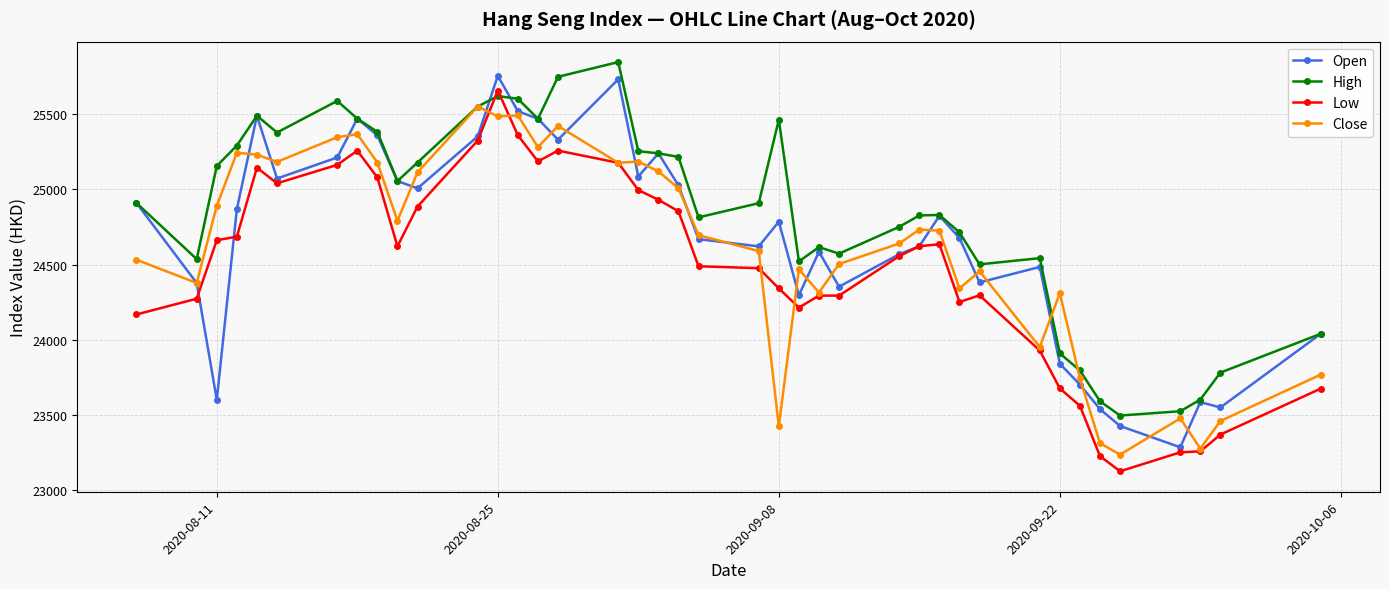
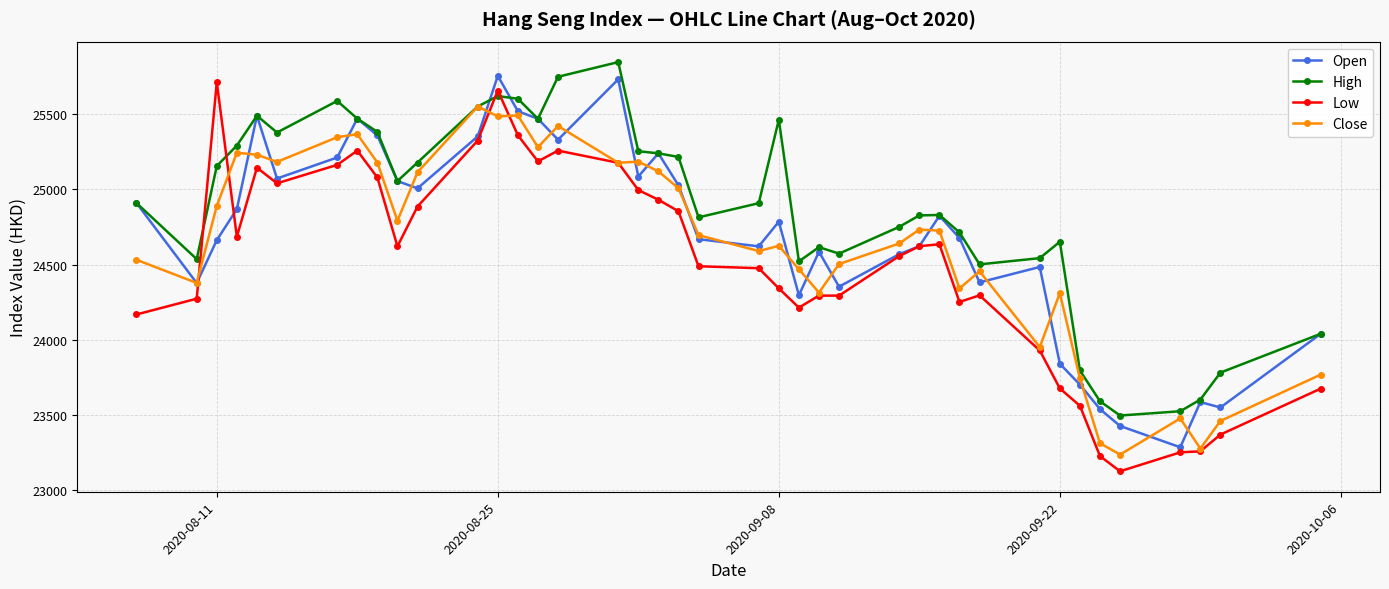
  {
    "Open": {
-     "2020-08-11": 23600,
+     "2020-08-11": 24660,
      "2020-08-25": 25760,
      "2020-09-08": 24790,
      "2020-09-22": 23840
    },
    "High": {
      "2020-08-11": 25160,
      "2020-08-25": 25620,
      "2020-09-08": 25460,
-     "2020-09-22": 23910
+     "2020-09-22": 24650
    },
    "Low": {
-     "2020-08-11": 24660,
+     "2020-08-11": 25710,
      "2020-08-25": 25660,
      "2020-09-08": 24340,
      "2020-09-22": 23680
    },
    "Close": {
      "2020-08-11": 24890,
      "2020-08-25": 25490,
-     "2020-09-08": 23420,
+     "2020-09-08": 24620,
      "2020-09-22": 24310
    }
  }
